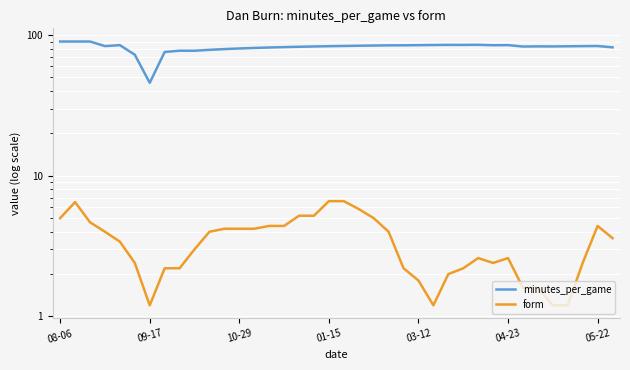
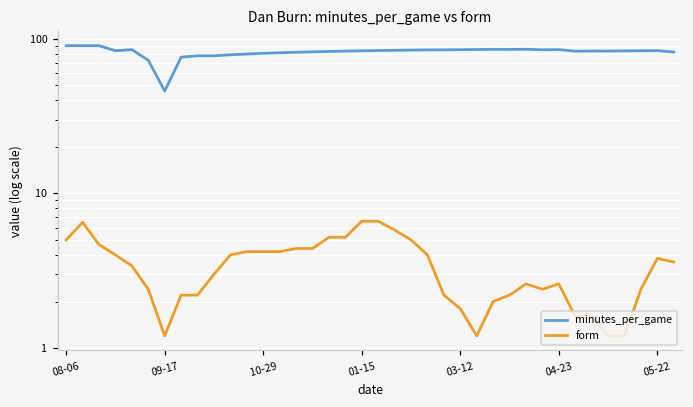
  {
    "minutes_per_game": {
      "08-06": 90,
      "09-17": 46,
      "10-29": 80,
      "01-15": 80,
      "03-12": 80,
      "04-23": 80,
      "05-22": 80
    },
    "form": {
      "08-06": 5.0,
      "09-17": 1.2,
      "10-29": 4.2,
      "01-15": 7,
      "03-12": 1.8,
      "04-23": 2.6,
-     "05-22": 4.4
+     "05-22": 3.8
    }
  }
